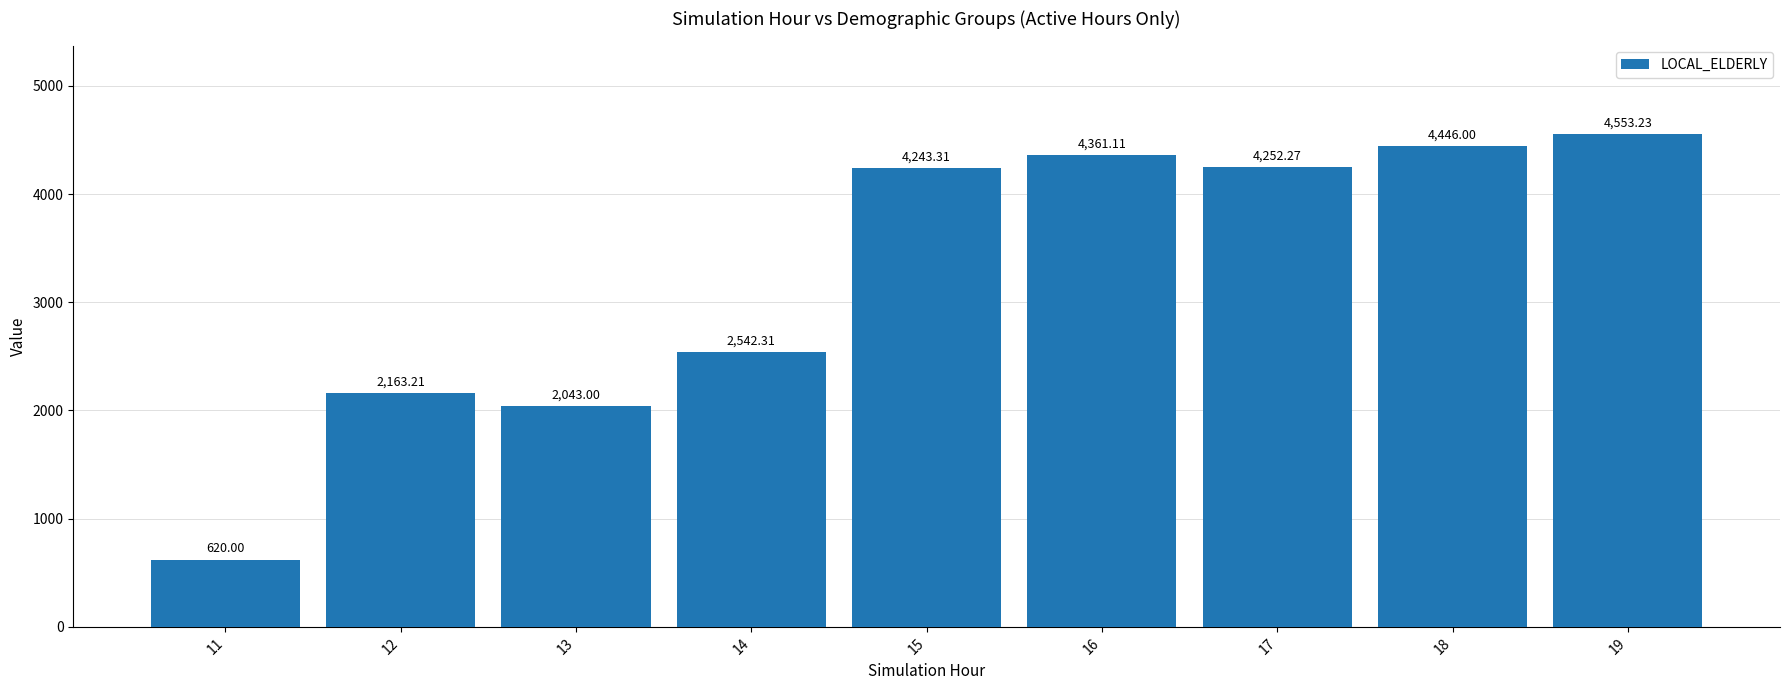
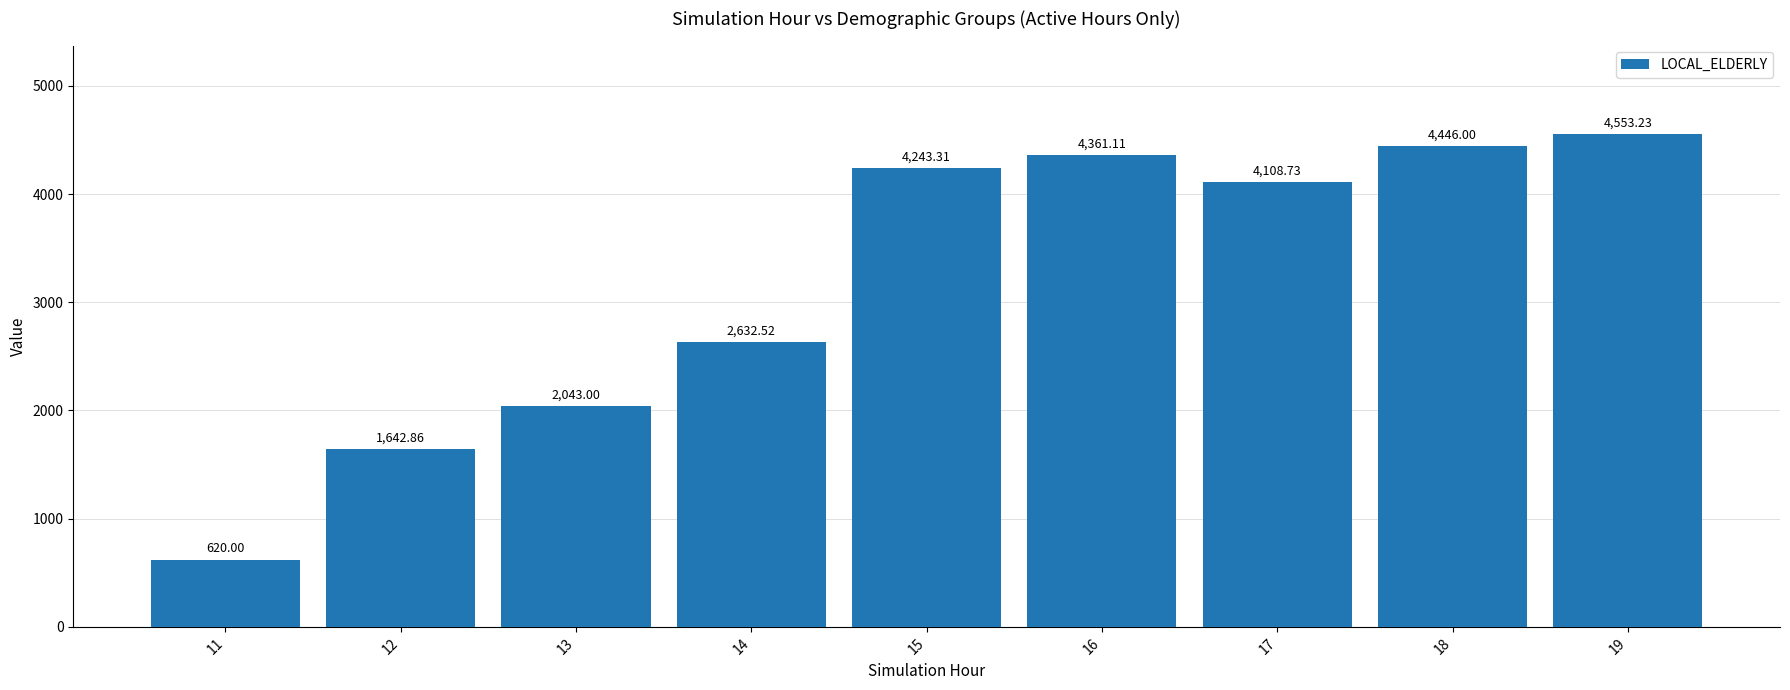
  {
    "11": "620.00",
-   "12": "2,163.21",
+   "12": "1,642.86",
    "13": "2,043.00",
-   "14": "2,542.31",
+   "14": "2,632.52",
    "15": "4,243.31",
    "16": "4,361.11",
-   "17": "4,252.27",
+   "17": "4,108.73",
    "18": "4,446.00",
    "19": "4,553.23"
  }
